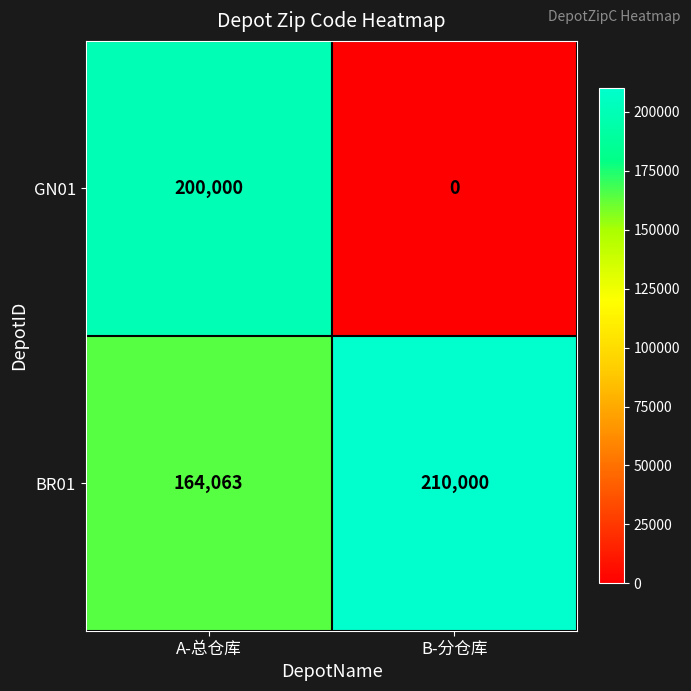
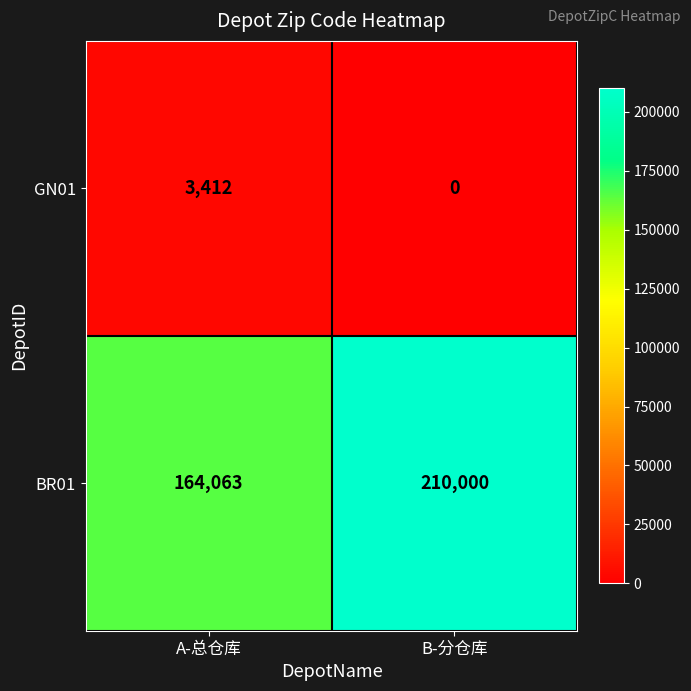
  {
    "GN01": {
-     "A-总仓库": "200,000",
+     "A-总仓库": "3,412",
      "B-分仓库": "0"
    },
    "BR01": {
      "A-总仓库": "164,063",
      "B-分仓库": "210,000"
    }
  }
